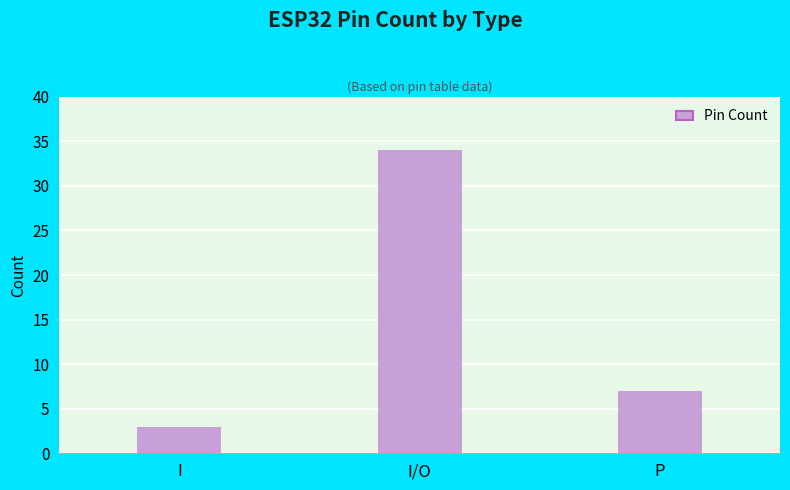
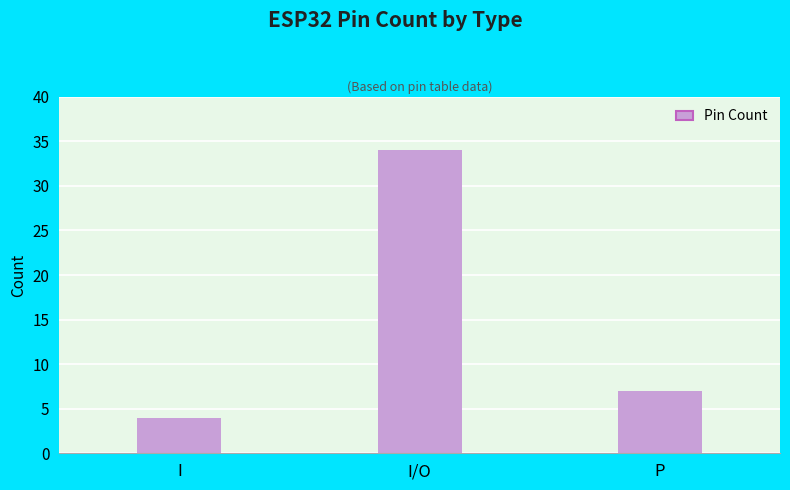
  {
-   "I": 3,
+   "I": 4,
    "I/O": 34,
    "P": 7
  }
